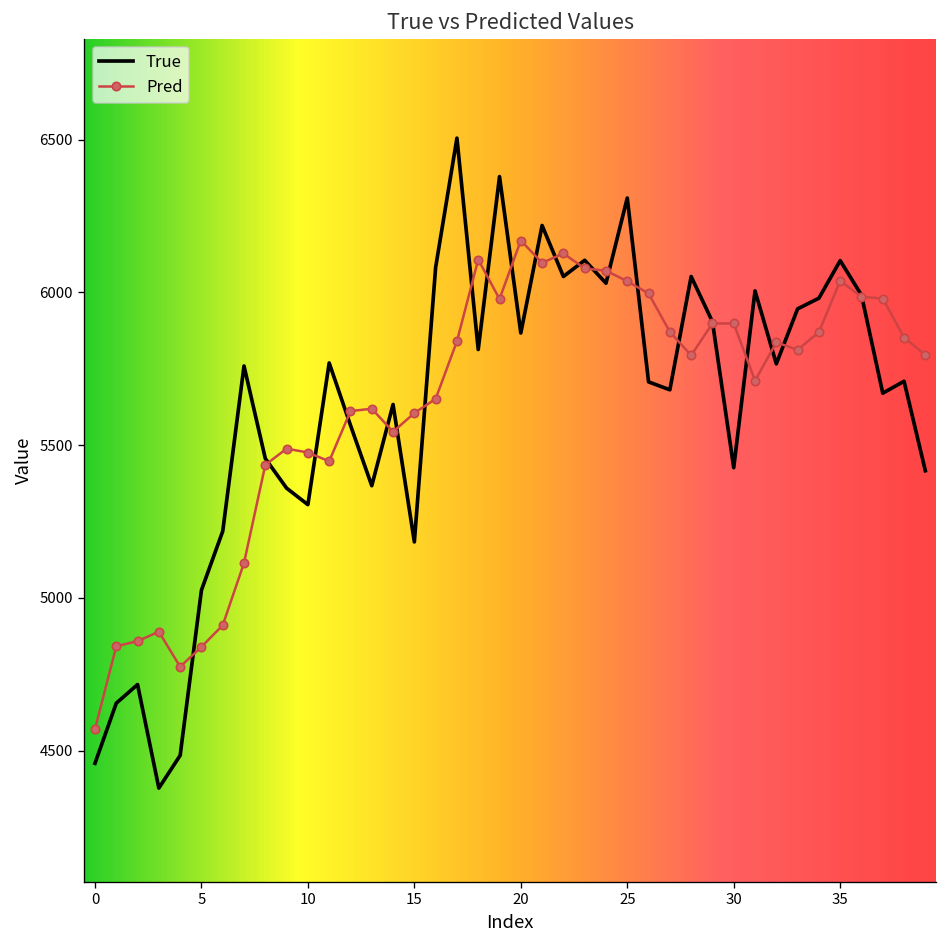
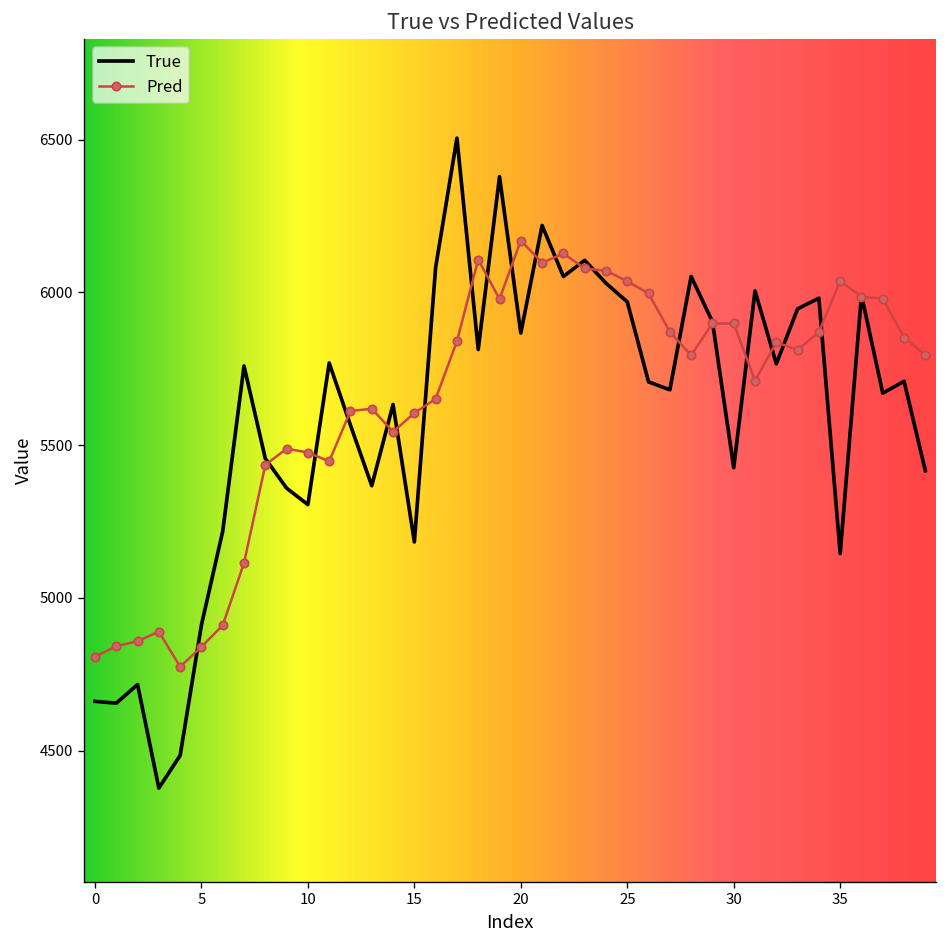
  {
    "True": {
-     "0": 4460,
-     "5": 5030,
+     "0": 4660,
+     "5": 4910,
      "10": 5310,
      "15": 5180,
      "20": 5870,
-     "25": 6310,
+     "25": 5970,
      "30": 5430,
-     "35": 6100
+     "35": 5150
    },
    "Pred": {
-     "0": 4570,
+     "0": 4810,
      "5": 4840,
      "10": 5480,
      "15": 5600,
      "20": 6170,
      "25": 6040,
      "30": 5900,
      "35": 6040
    }
  }
